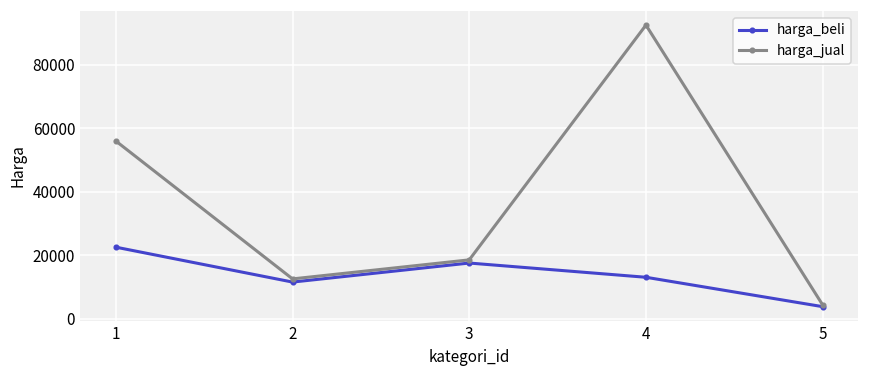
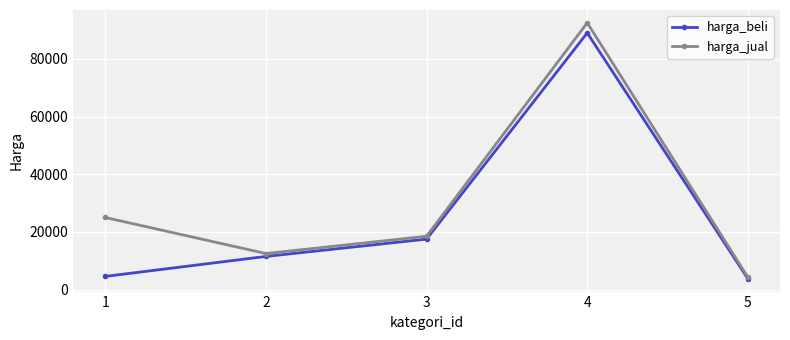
  {
    "harga_beli": {
-     "1": 23000,
+     "1": 5000,
      "2": 12000,
      "3": 18000,
-     "4": 13000
+     "4": 89000
    },
    "harga_jual": {
-     "1": 56000,
+     "1": 25000,
      "2": 13000,
      "3": 19000,
      "4": 93000
    }
  }
